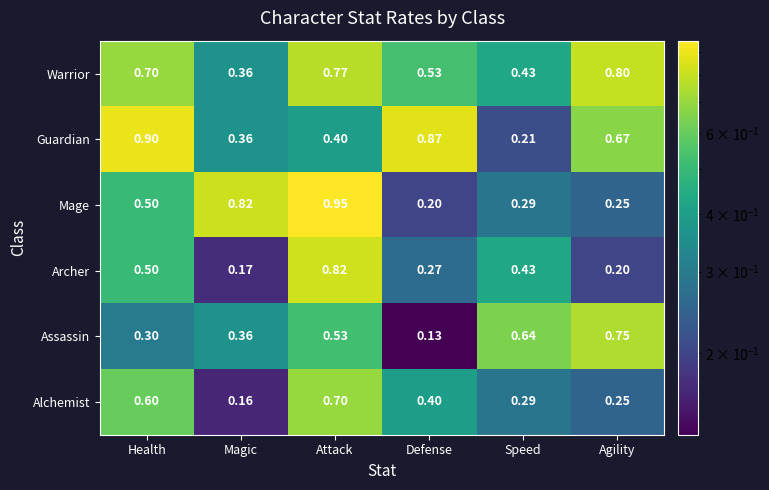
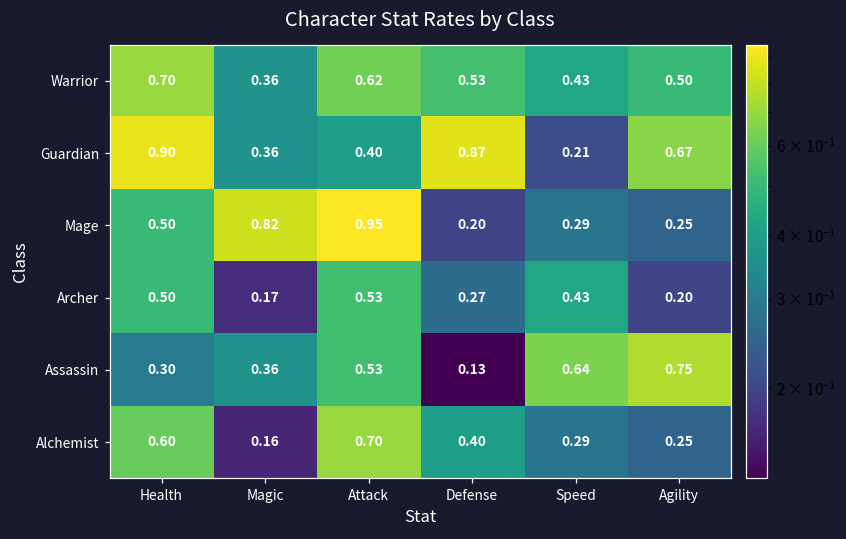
  {
    "Warrior": {
      "Health": 0.70,
      "Magic": 0.36,
-     "Attack": 0.77,
+     "Attack": 0.62,
      "Defense": 0.53,
      "Speed": 0.43,
-     "Agility": 0.80
+     "Agility": 0.50
    },
    "Guardian": {
      "Health": 0.90,
      "Magic": 0.36,
      "Attack": 0.40,
      "Defense": 0.87,
      "Speed": 0.21,
      "Agility": 0.67
    },
    "Mage": {
      "Health": 0.50,
      "Magic": 0.82,
      "Attack": 0.95,
      "Defense": 0.20,
      "Speed": 0.29,
      "Agility": 0.25
    },
    "Archer": {
      "Health": 0.50,
      "Magic": 0.17,
-     "Attack": 0.82,
+     "Attack": 0.53,
      "Defense": 0.27,
      "Speed": 0.43,
      "Agility": 0.20
    },
    "Assassin": {
      "Health": 0.30,
      "Magic": 0.36,
      "Attack": 0.53,
      "Defense": 0.13,
      "Speed": 0.64,
      "Agility": 0.75
    },
    "Alchemist": {
      "Health": 0.60,
      "Magic": 0.16,
      "Attack": 0.70,
      "Defense": 0.40,
      "Speed": 0.29,
      "Agility": 0.25
    }
  }
